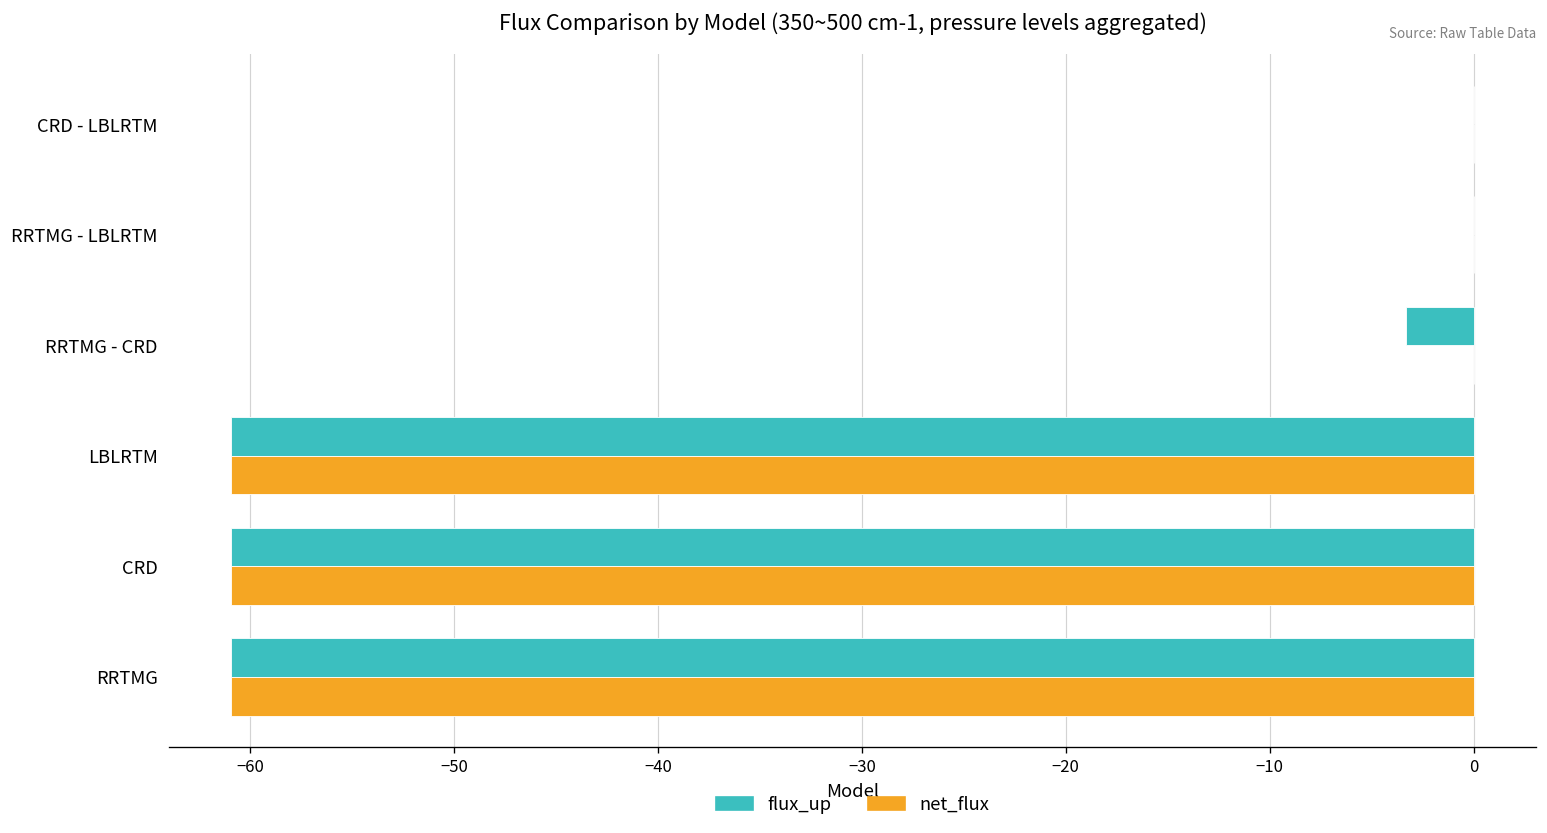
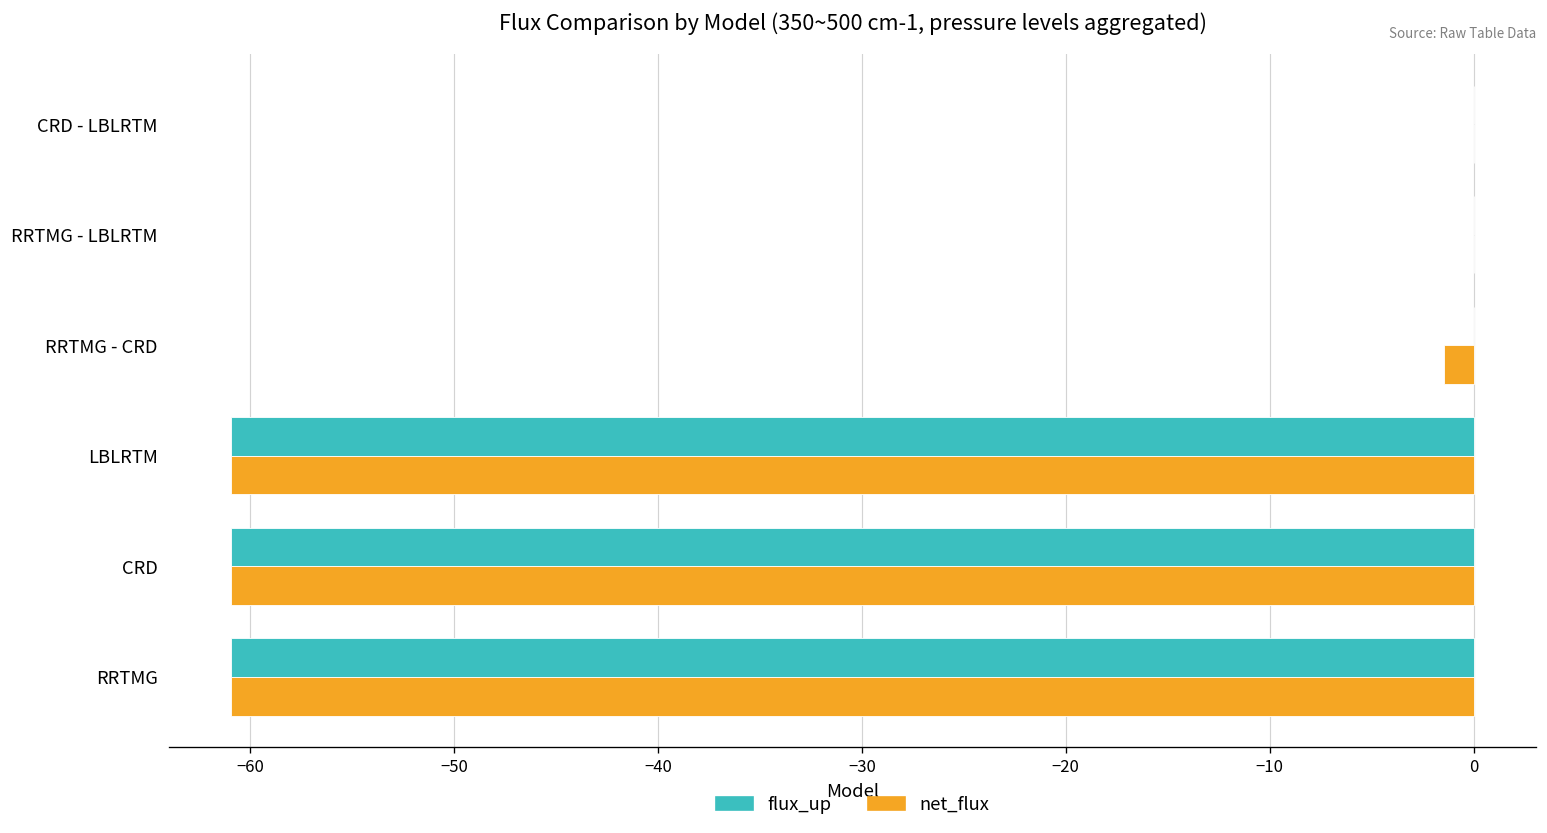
  {
    "flux_up": {
-     "RRTMG - CRD": -3.3,
+     "RRTMG - CRD": 0.0,
      "LBLRTM": -60.9,
      "CRD": -60.9,
      "RRTMG": -60.9
    },
    "net_flux": {
-     "RRTMG - CRD": 0.0,
+     "RRTMG - CRD": -1.4,
      "LBLRTM": -60.9,
      "CRD": -60.9,
      "RRTMG": -60.9
    }
  }
